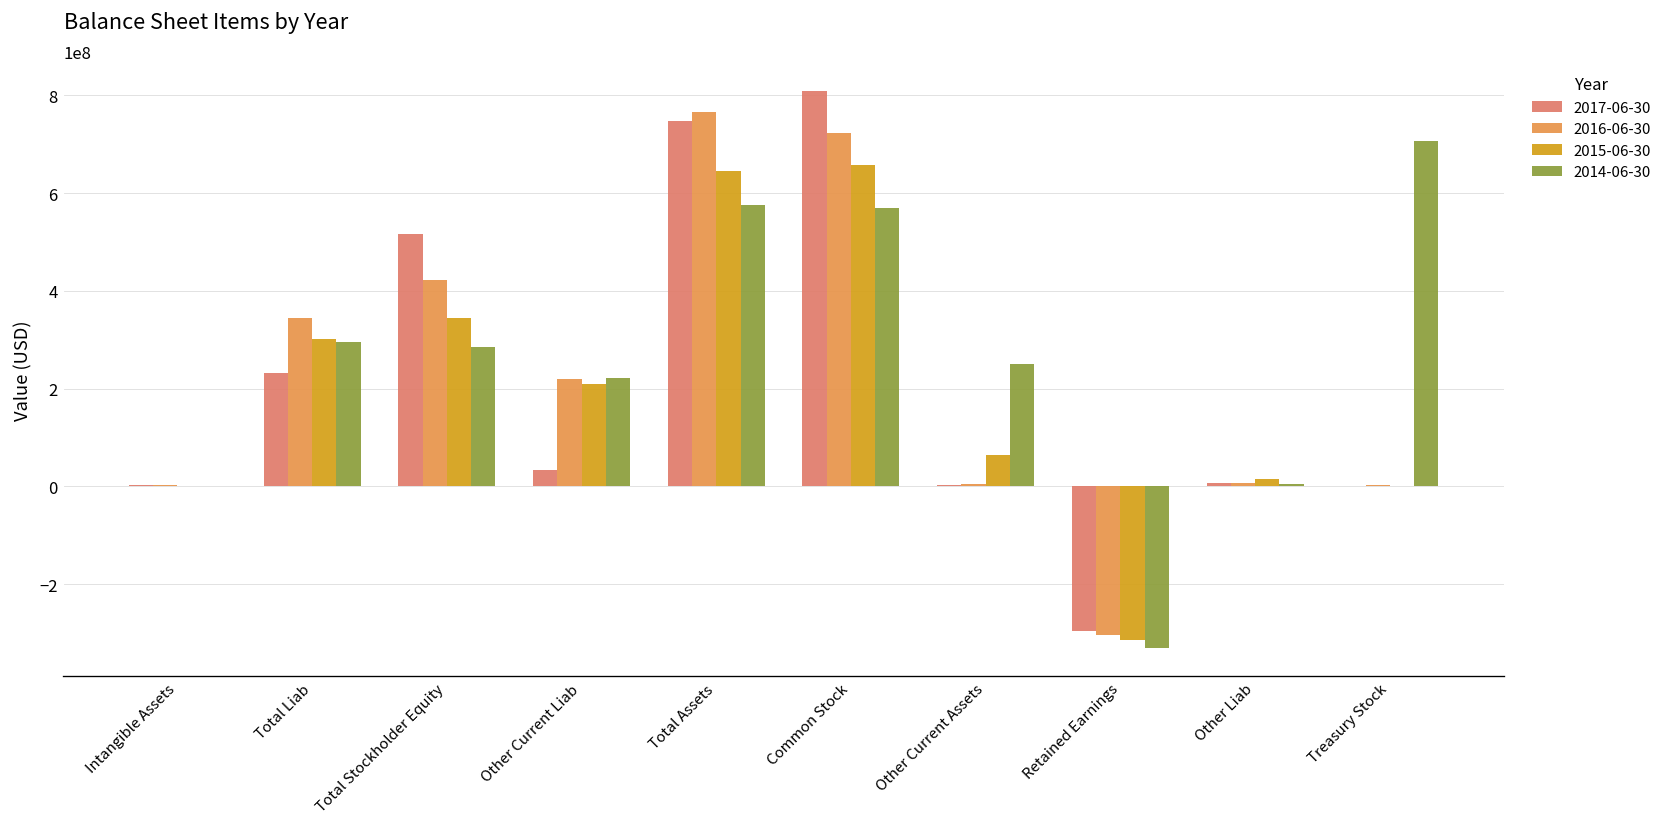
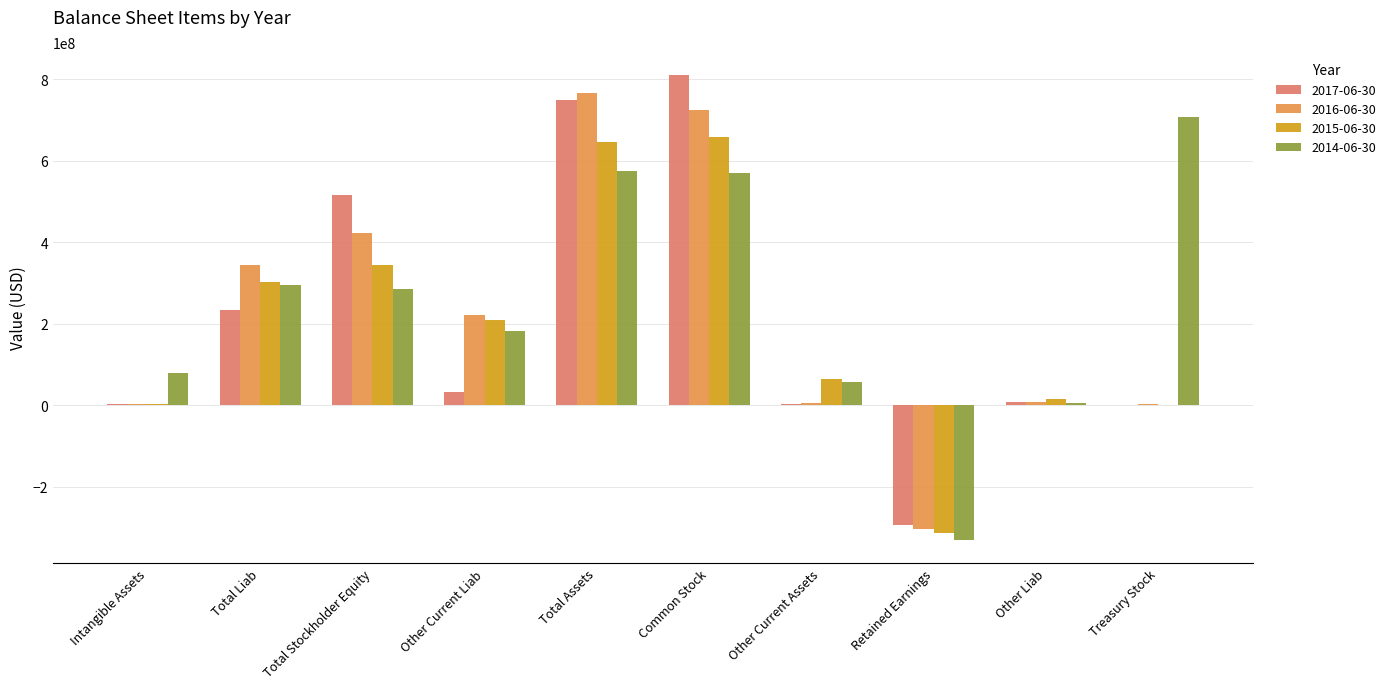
  {
    "2014-06-30": {
-     "Intangible Assets": 0,
+     "Intangible Assets": 80000000,
      "Total Liab": 300000000,
      "Total Stockholder Equity": 290000000,
-     "Other Current Liab": 220000000,
+     "Other Current Liab": 180000000,
      "Total Assets": 570000000,
      "Common Stock": 570000000,
-     "Other Current Assets": 250000000,
+     "Other Current Assets": 60000000,
      "Retained Earnings": -330000000,
      "Treasury Stock": 710000000
    }
  }
